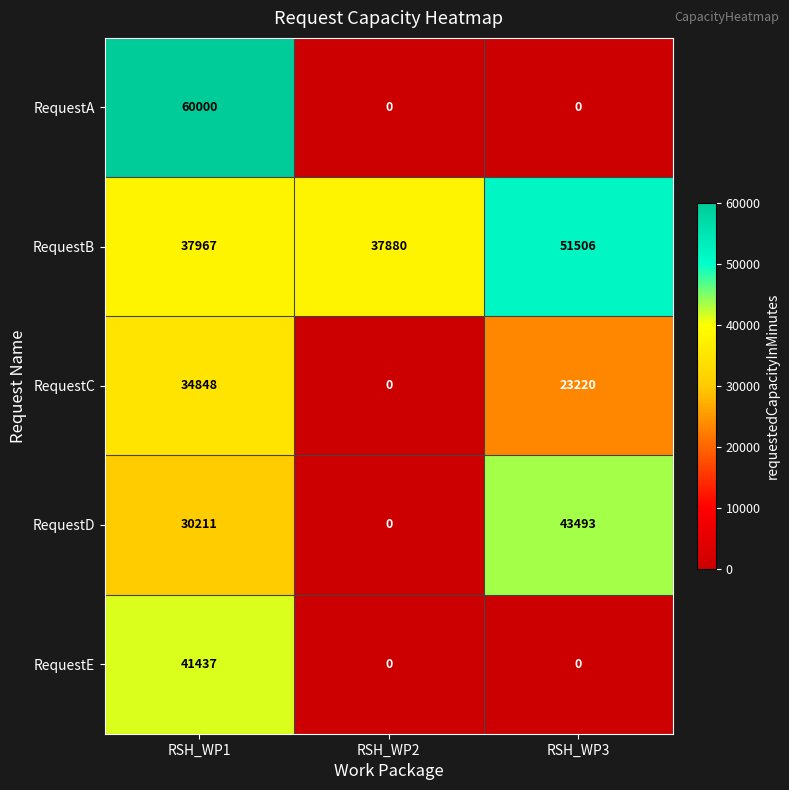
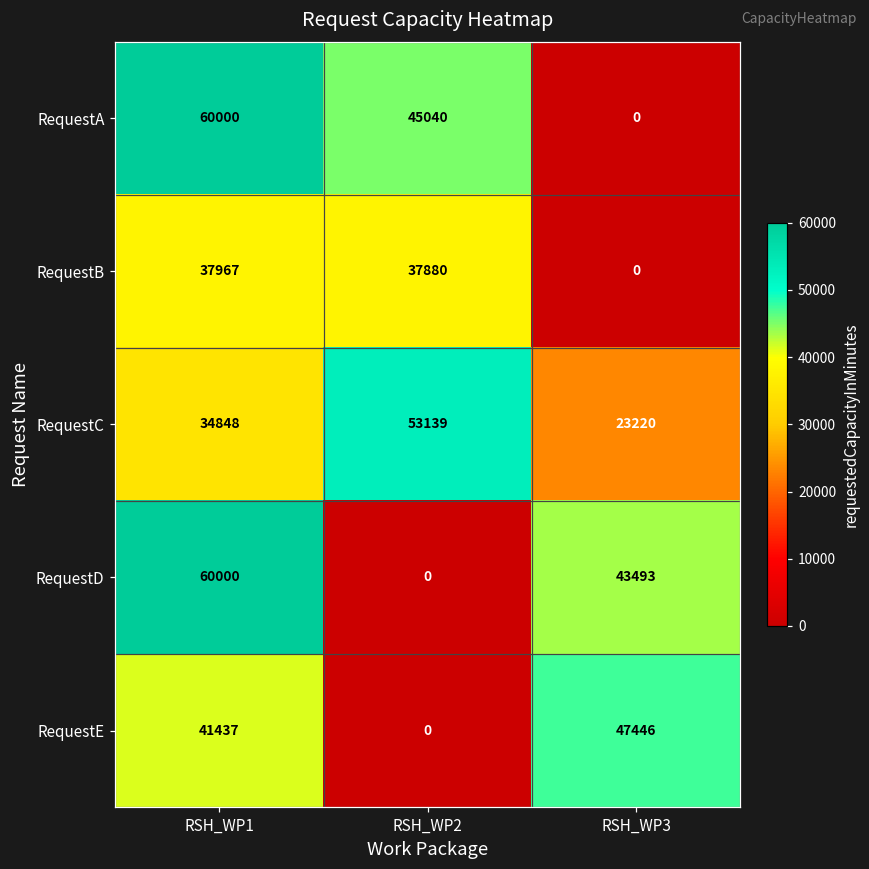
  {
    "RequestA": {
      "RSH_WP1": 60000,
-     "RSH_WP2": 0,
+     "RSH_WP2": 45040,
      "RSH_WP3": 0
    },
    "RequestB": {
      "RSH_WP1": 37967,
      "RSH_WP2": 37880,
-     "RSH_WP3": 51506
+     "RSH_WP3": 0
    },
    "RequestC": {
      "RSH_WP1": 34848,
-     "RSH_WP2": 0,
+     "RSH_WP2": 53139,
      "RSH_WP3": 23220
    },
    "RequestD": {
-     "RSH_WP1": 30211,
+     "RSH_WP1": 60000,
      "RSH_WP2": 0,
      "RSH_WP3": 43493
    },
    "RequestE": {
      "RSH_WP1": 41437,
      "RSH_WP2": 0,
-     "RSH_WP3": 0
+     "RSH_WP3": 47446
    }
  }
